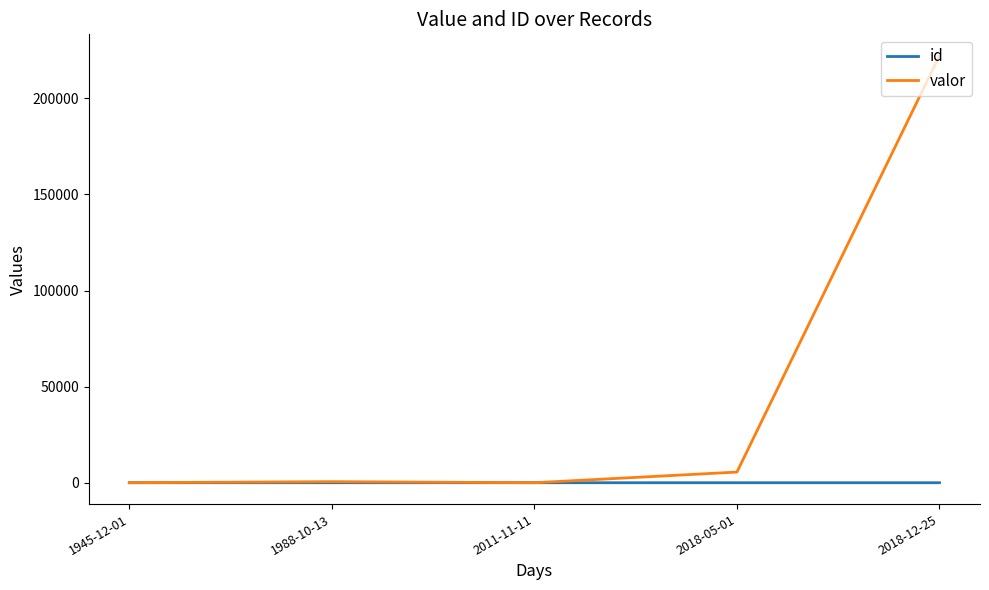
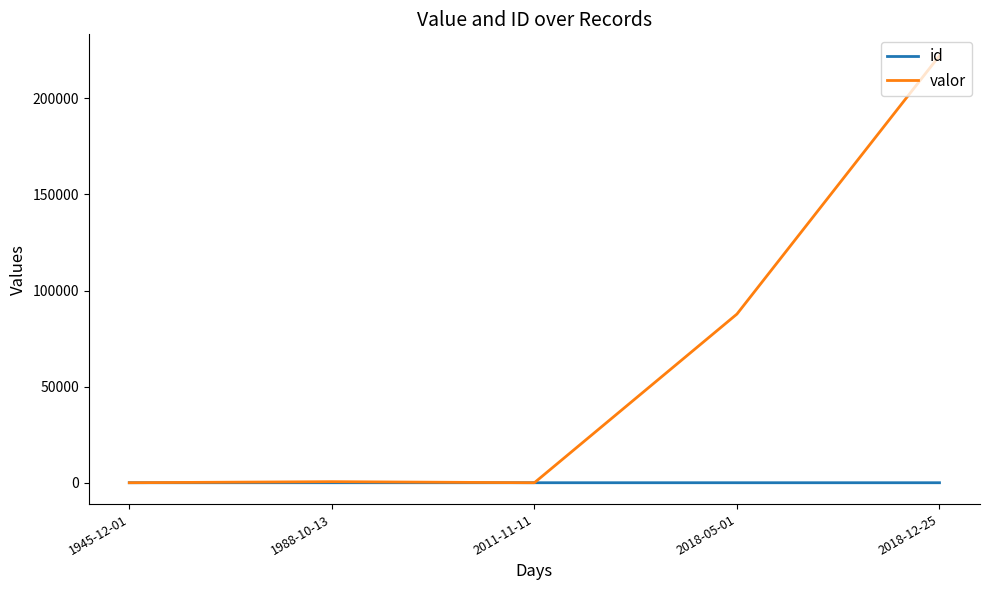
  {
    "id": {
      "2018-05-01": 0,
      "2018-12-25": 0
    },
    "valor": {
-     "2018-05-01": 6000
+     "2018-05-01": 88000
    }
  }
